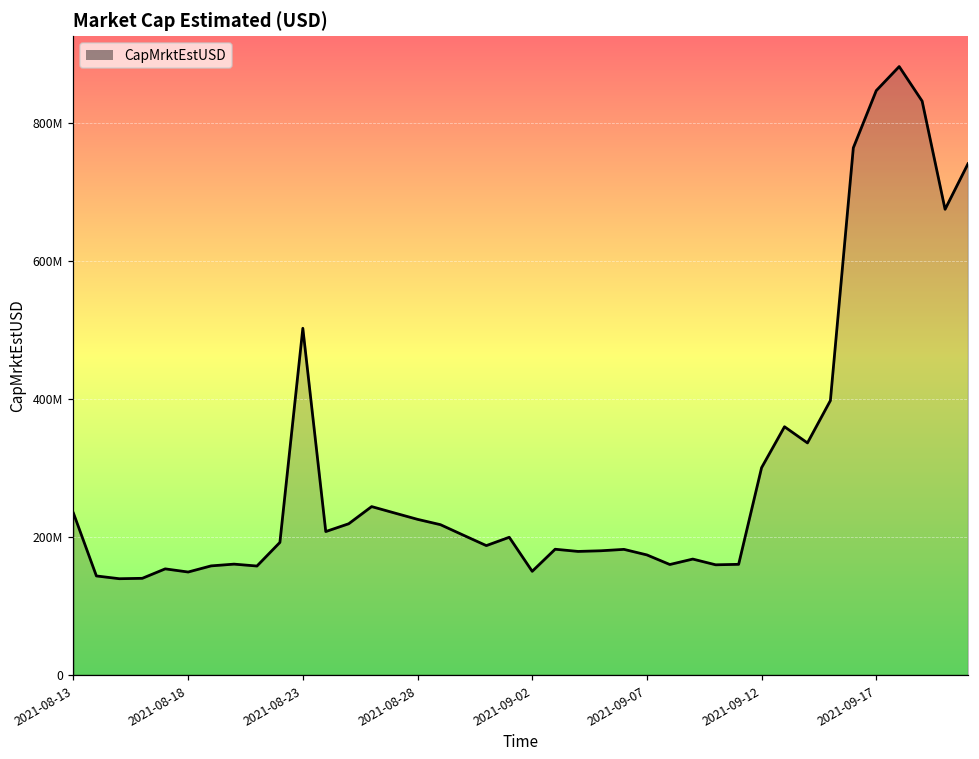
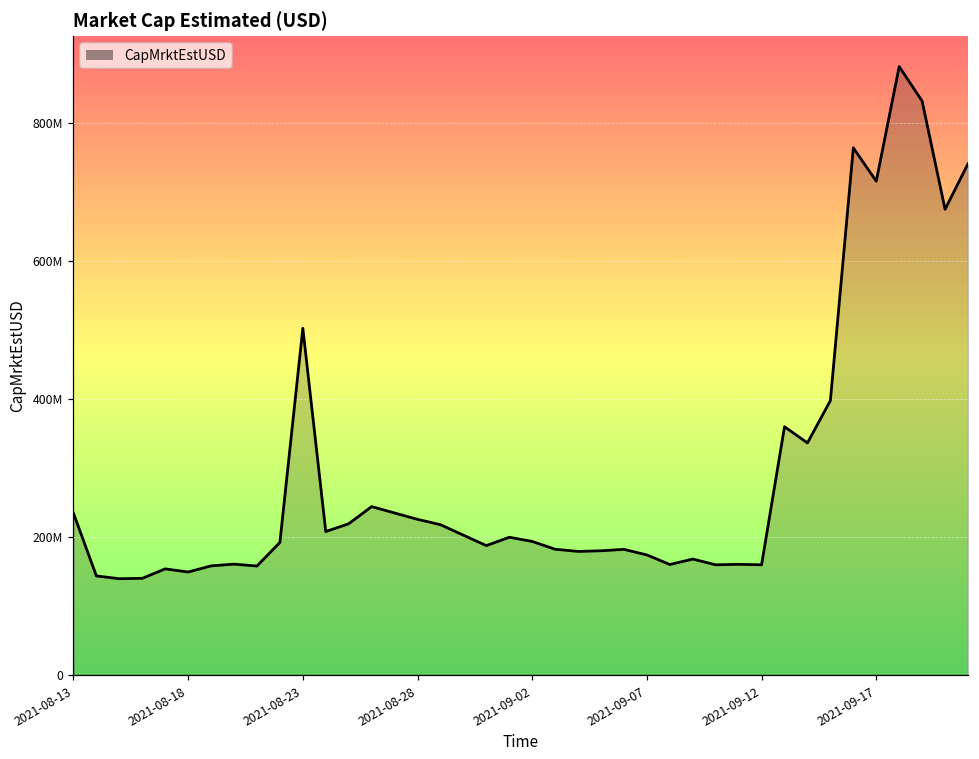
  {
    "2021-08-13": 230000000,
    "2021-08-18": 150000000,
    "2021-08-23": 500000000,
    "2021-08-28": 230000000,
-   "2021-09-02": 150000000,
+   "2021-09-02": 190000000,
    "2021-09-07": 170000000,
-   "2021-09-12": 300000000,
-   "2021-09-17": 850000000
+   "2021-09-12": 160000000,
+   "2021-09-17": 720000000
  }
